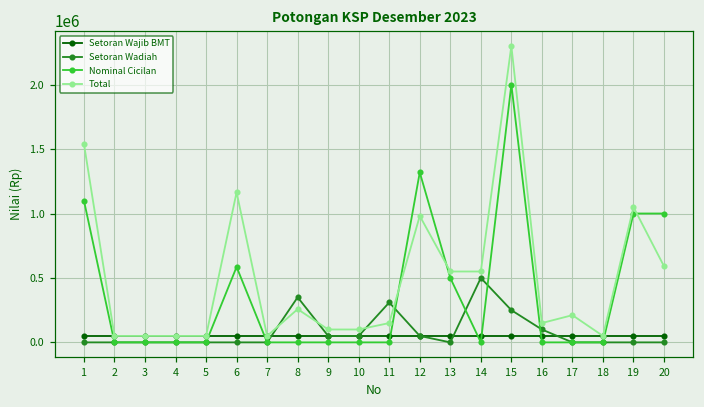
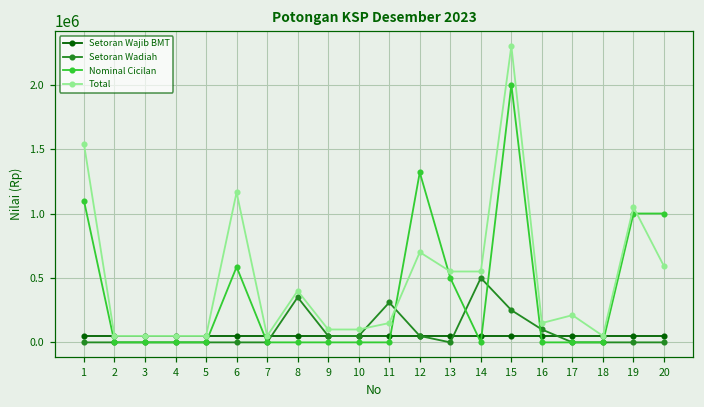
  {
    "Setoran Wajib BMT": {
      "1": 50000,
      "6": 50000,
      "8": 50000,
      "11": 50000,
      "13": 50000,
      "14": 50000,
      "15": 50000,
      "16": 50000,
      "17": 50000,
      "19": 50000,
      "20": 50000
    },
    "Setoran Wadiah": {
      "1": 0,
      "6": 0,
      "8": 350000,
      "11": 310000,
      "13": 0,
      "14": 500000,
      "15": 250000,
      "16": 100000,
      "19": 0,
      "20": 0
    },
    "Nominal Cicilan": {
      "1": 1100000,
      "6": 590000,
      "8": 0,
      "9": 0,
      "10": 0,
      "11": 0,
      "12": 1320000,
      "13": 500000,
      "14": 0,
      "15": 2000000,
      "16": 0,
      "19": 1000000,
      "20": 1000000
    },
    "Total": {
      "1": 1540000,
      "6": 1160000,
-     "8": 260000,
+     "8": 400000,
      "9": 100000,
      "10": 100000,
      "11": 150000,
-     "12": 980000,
+     "12": 700000,
      "13": 550000,
      "14": 550000,
      "15": 2300000,
      "16": 150000,
      "17": 210000,
      "19": 1050000,
      "20": 590000
    }
  }
